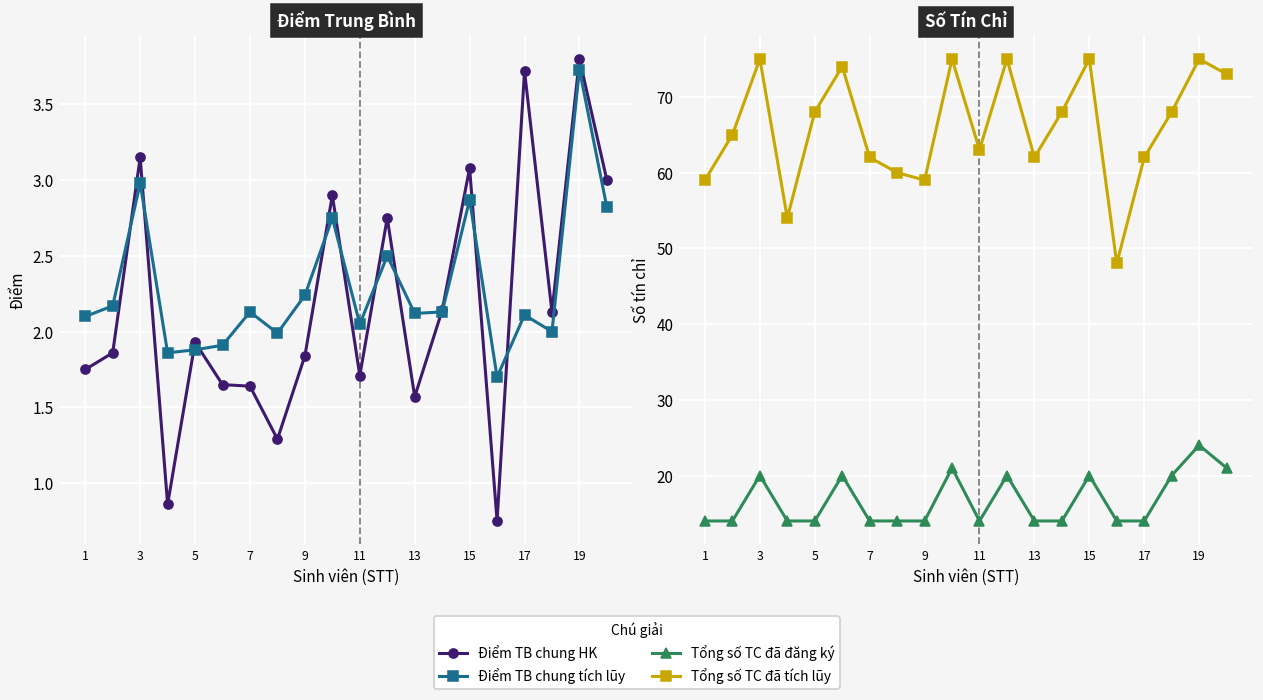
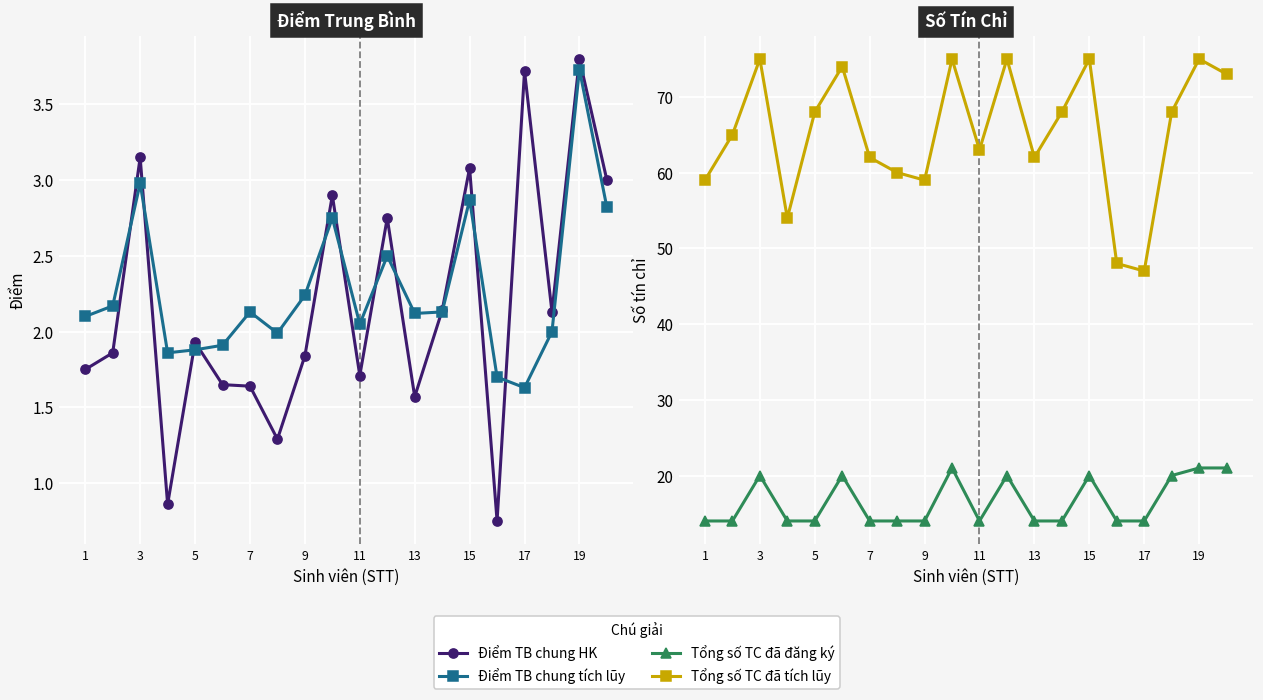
  {
    "Điểm Trung Bình": {
      "Điểm TB chung HK": {
        "1": 1.75,
        "3": 3.15,
        "5": 1.93,
        "7": 1.64,
        "9": 1.84,
        "11": 1.71,
        "13": 1.57,
        "15": 3.08,
        "17": 3.72,
        "19": 3.80
      },
      "Điểm TB chung tích lũy": {
        "1": 2.10,
        "3": 2.98,
        "5": 1.88,
        "7": 2.13,
        "9": 2.24,
        "11": 2.05,
        "13": 2.12,
        "15": 2.87,
-       "17": 2.11,
+       "17": 1.63,
        "19": 3.73
      }
    },
    "Số Tín Chỉ": {
      "Tổng số TC đã đăng ký": {
        "1": 14,
        "3": 20,
        "5": 14,
        "7": 14,
        "9": 14,
        "11": 14,
        "13": 14,
        "15": 20,
        "17": 14,
-       "19": 24
+       "19": 21
      },
      "Tổng số TC đã tích lũy": {
        "1": 59,
        "3": 75,
        "5": 68,
        "7": 62,
        "9": 59,
        "11": 63,
        "13": 62,
        "15": 75,
-       "17": 62,
+       "17": 47,
        "19": 75
      }
    }
  }
